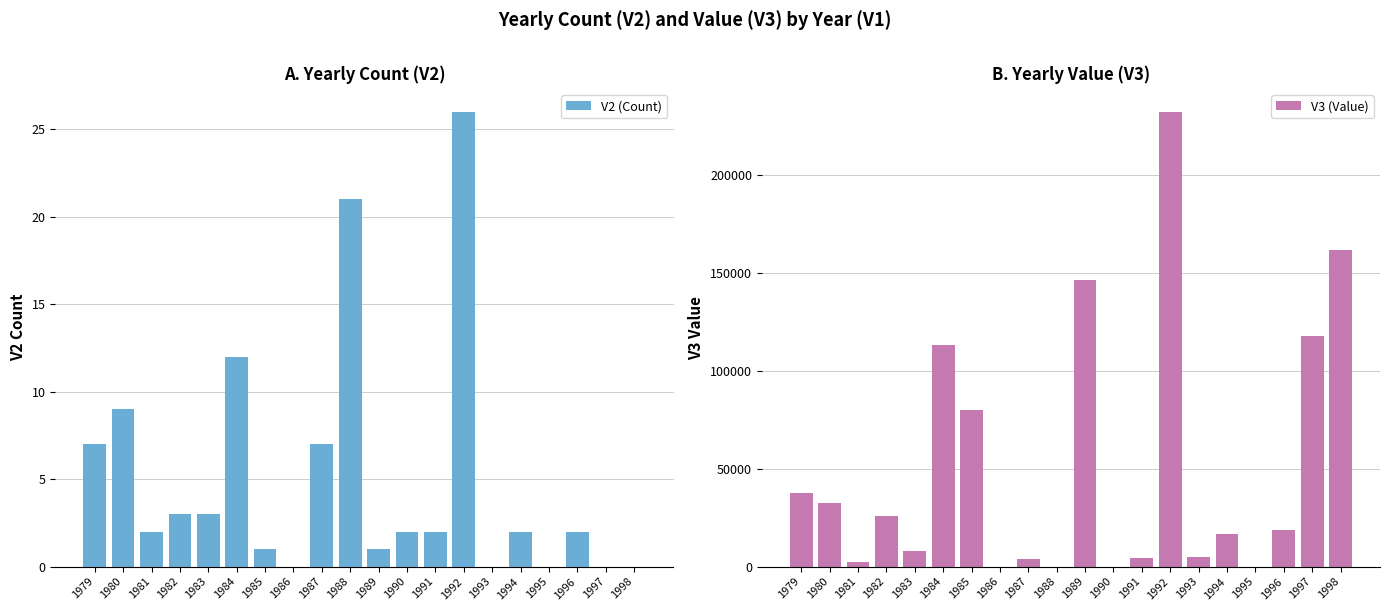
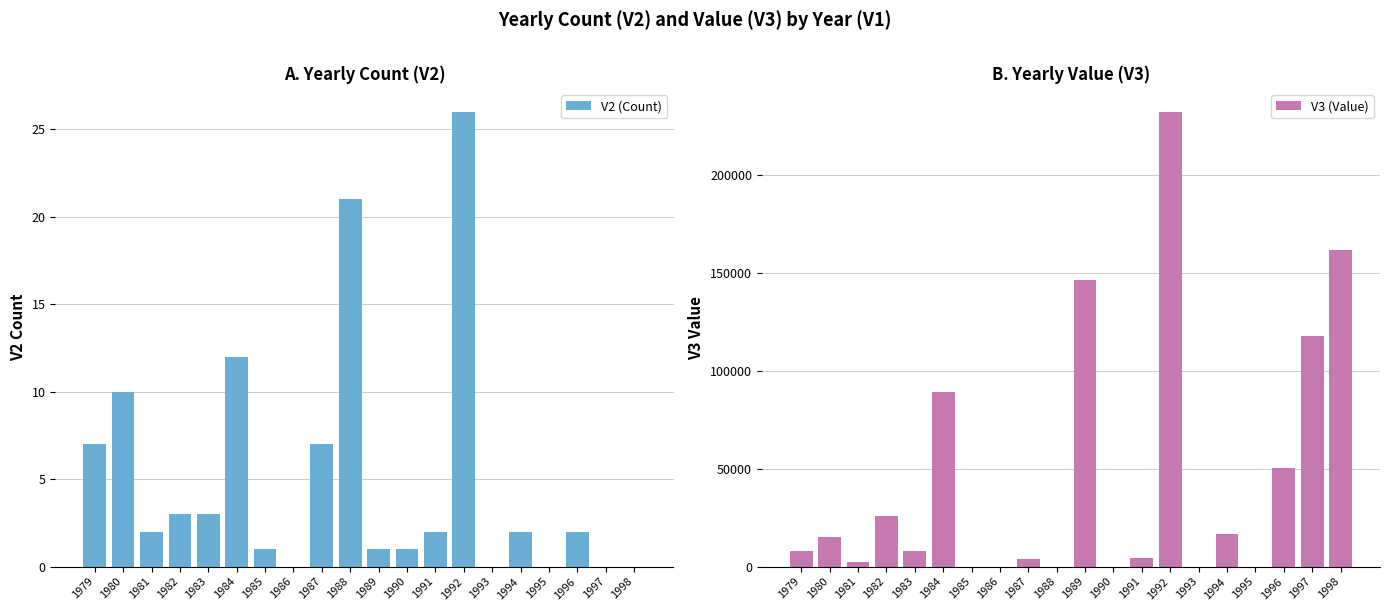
  {
    "A. Yearly Count (V2)": {
      "1979": 7,
-     "1980": 9,
+     "1980": 10,
      "1981": 2,
      "1982": 3,
      "1983": 3,
      "1984": 12,
      "1985": 1,
      "1986": 0,
      "1987": 7,
      "1988": 21,
      "1989": 1,
-     "1990": 2,
+     "1990": 1,
      "1991": 2,
      "1992": 26,
      "1993": 0,
      "1994": 2,
      "1995": 0,
      "1996": 2,
      "1997": 0,
      "1998": 0
    },
    "B. Yearly Value (V3)": {
-     "1979": 38000,
-     "1980": 32000,
+     "1979": 8000,
+     "1980": 15000,
      "1981": 3000,
      "1982": 26000,
      "1983": 8000,
-     "1984": 113000,
-     "1985": 80000,
+     "1984": 89000,
+     "1985": 0,
      "1986": 0,
      "1987": 4000,
      "1988": 0,
      "1989": 147000,
      "1990": 0,
      "1991": 4000,
      "1992": 233000,
-     "1993": 5000,
+     "1993": 0,
      "1994": 17000,
      "1995": 0,
-     "1996": 19000,
+     "1996": 51000,
      "1997": 118000,
      "1998": 162000
    }
  }
